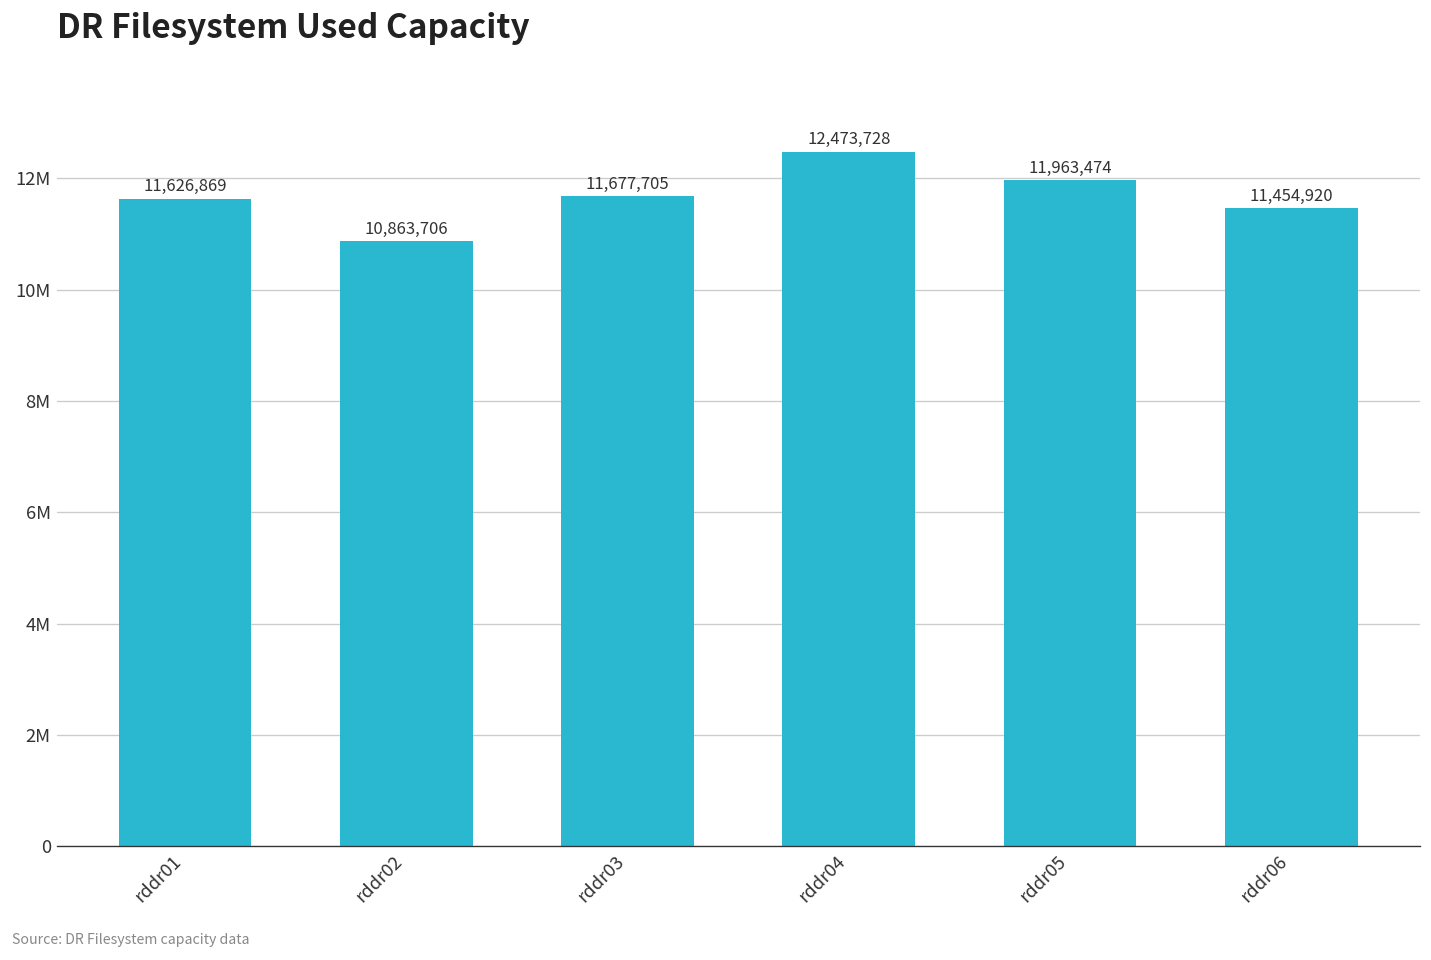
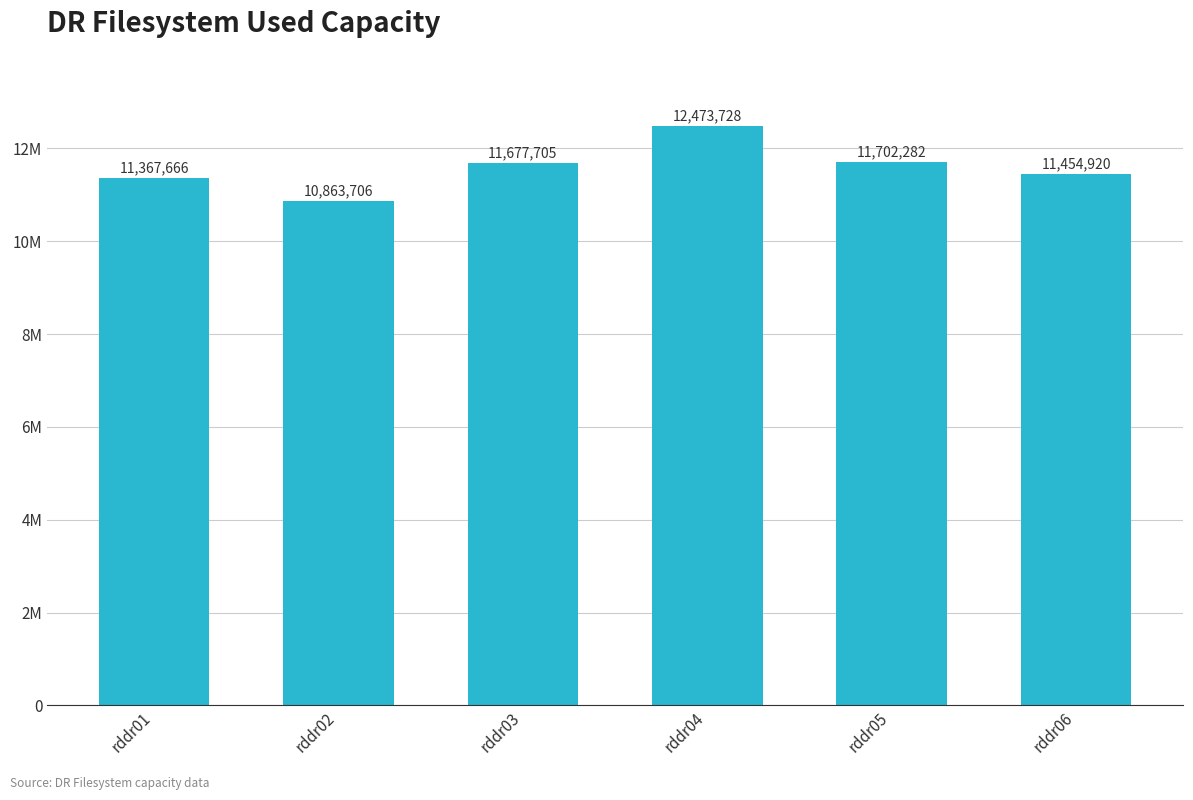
  {
-   "rddr01": "11,626,869",
+   "rddr01": "11,367,666",
    "rddr02": "10,863,706",
    "rddr03": "11,677,705",
    "rddr04": "12,473,728",
-   "rddr05": "11,963,474",
+   "rddr05": "11,702,282",
    "rddr06": "11,454,920"
  }
